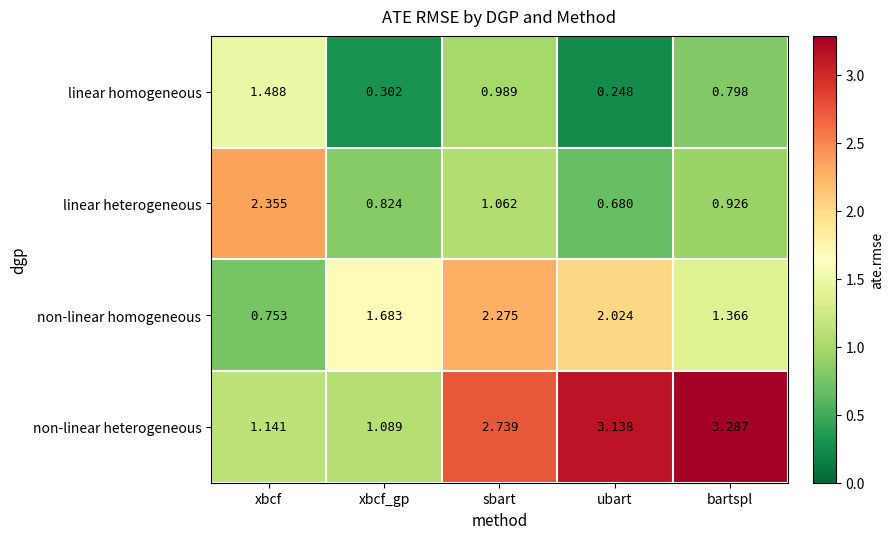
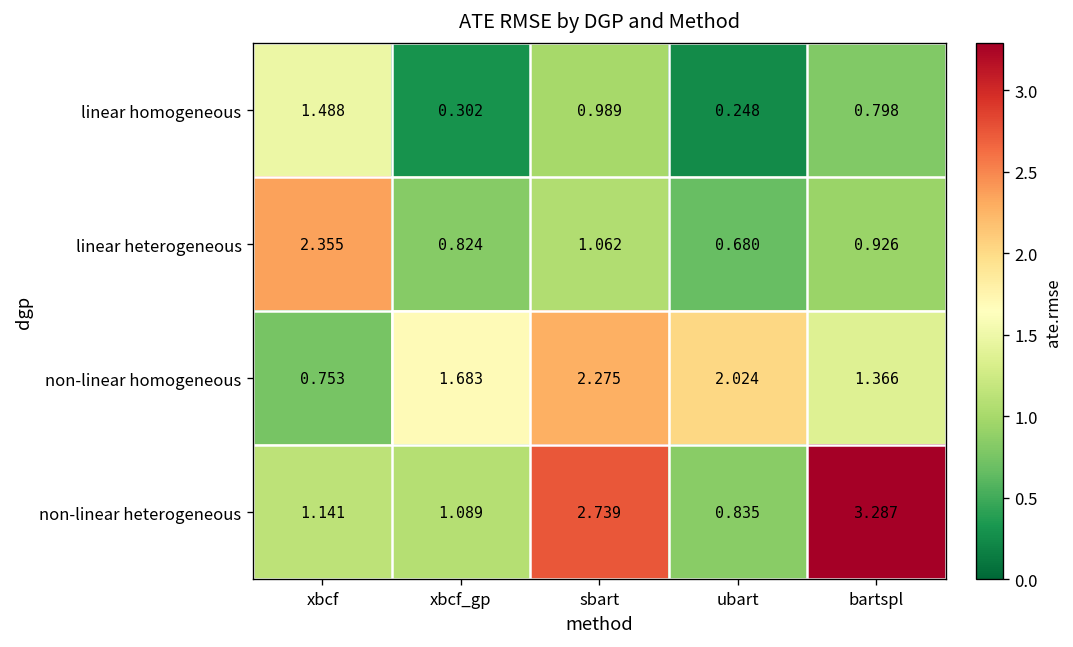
  {
    "linear homogeneous": {
      "xbcf": 1.488,
      "xbcf_gp": 0.302,
      "sbart": 0.989,
      "ubart": 0.248,
      "bartspl": 0.798
    },
    "linear heterogeneous": {
      "xbcf": 2.355,
      "xbcf_gp": 0.824,
      "sbart": 1.062,
      "ubart": 0.680,
      "bartspl": 0.926
    },
    "non-linear homogeneous": {
      "xbcf": 0.753,
      "xbcf_gp": 1.683,
      "sbart": 2.275,
      "ubart": 2.024,
      "bartspl": 1.366
    },
    "non-linear heterogeneous": {
      "xbcf": 1.141,
      "xbcf_gp": 1.089,
      "sbart": 2.739,
-     "ubart": 3.138,
+     "ubart": 0.835,
      "bartspl": 3.287
    }
  }
